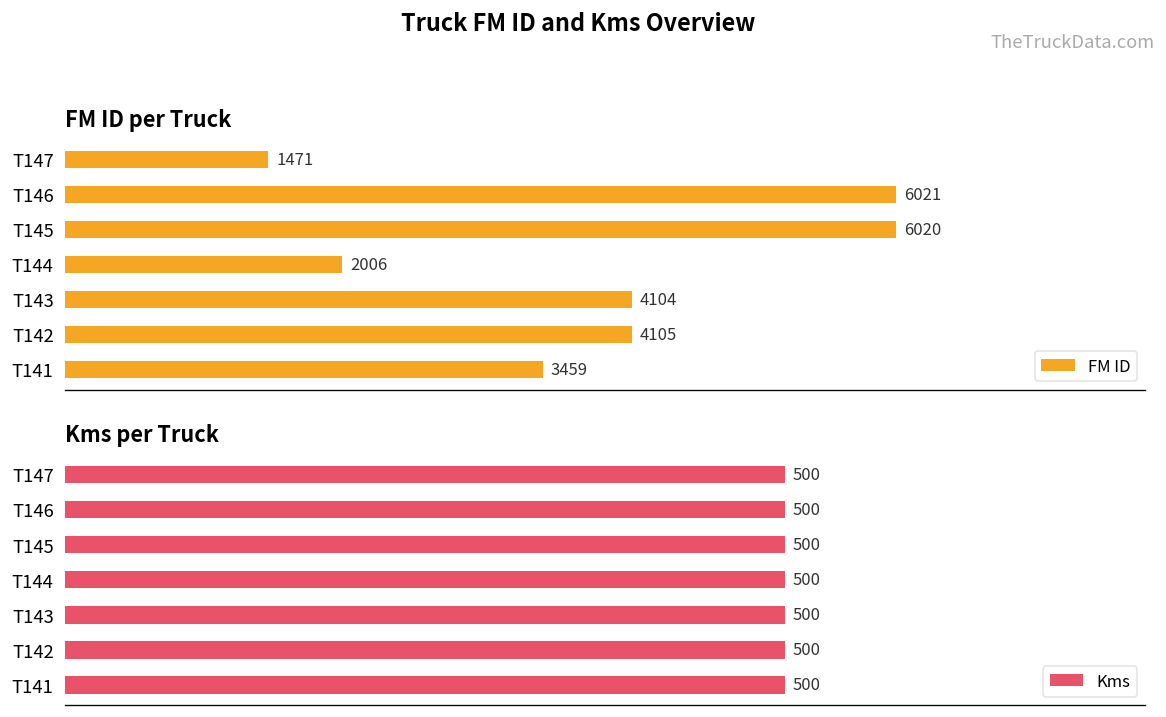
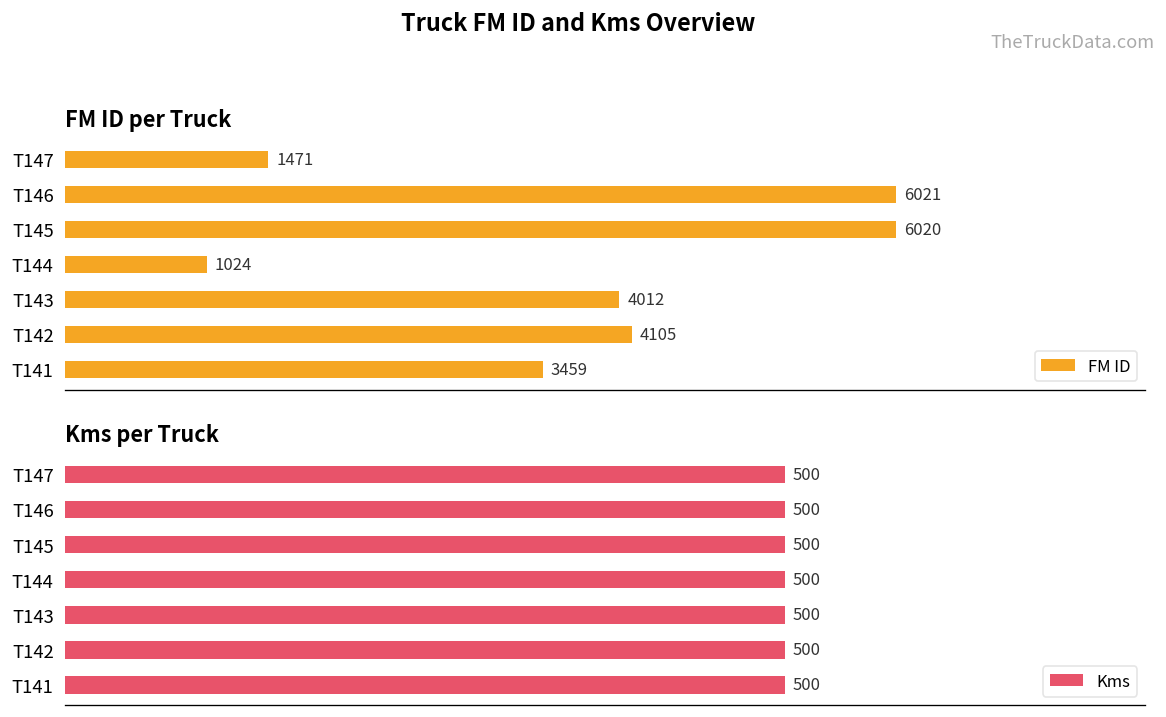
  {
    "FM ID per Truck": {
      "T147": 1471,
      "T146": 6021,
      "T145": 6020,
-     "T144": 2006,
-     "T143": 4104,
+     "T144": 1024,
+     "T143": 4012,
      "T142": 4105,
      "T141": 3459
    },
    "Kms per Truck": {
      "T147": 500,
      "T146": 500,
      "T145": 500,
      "T144": 500,
      "T143": 500,
      "T142": 500,
      "T141": 500
    }
  }
